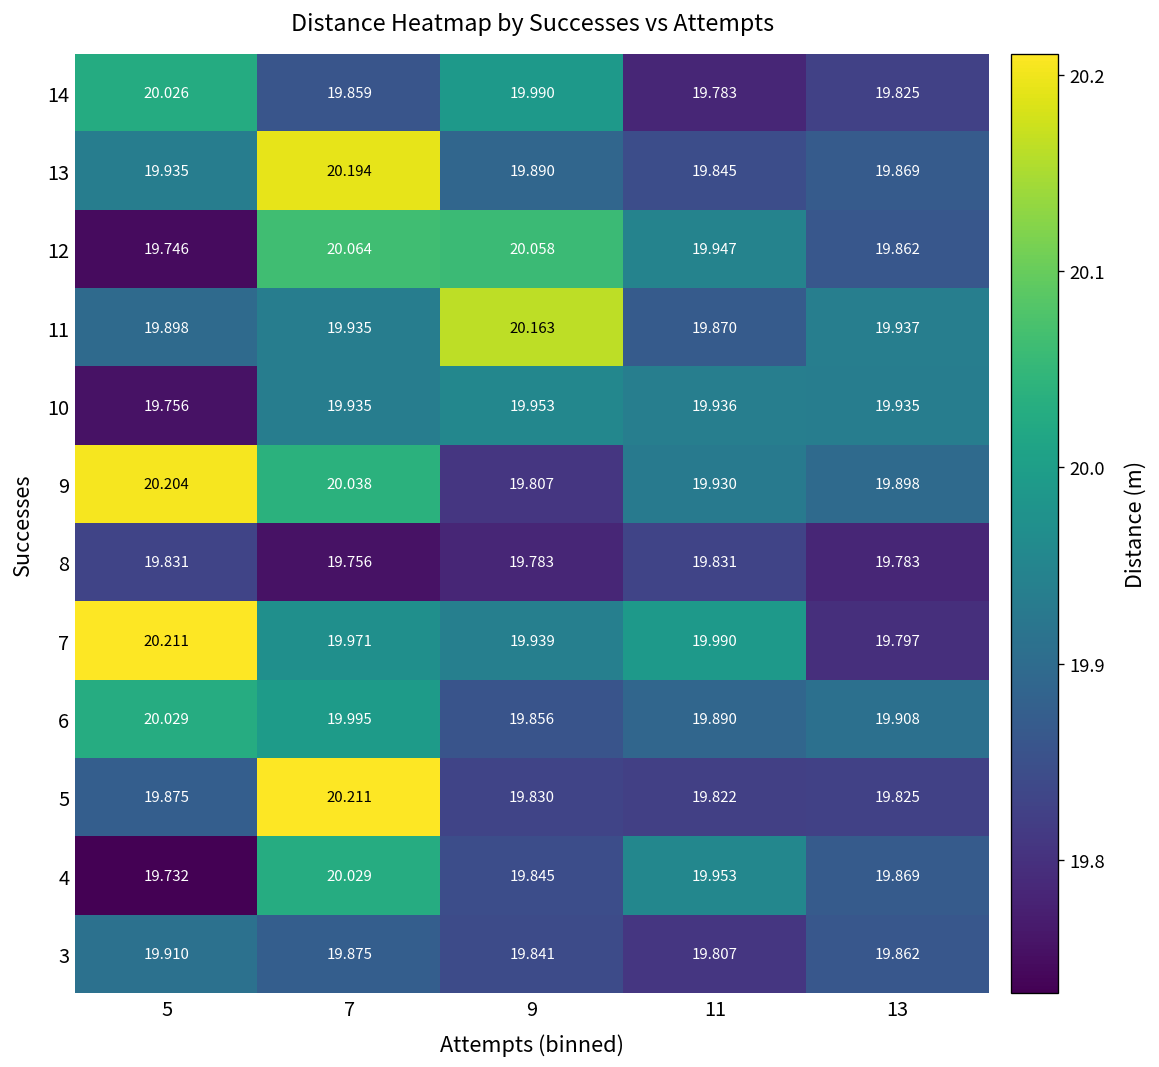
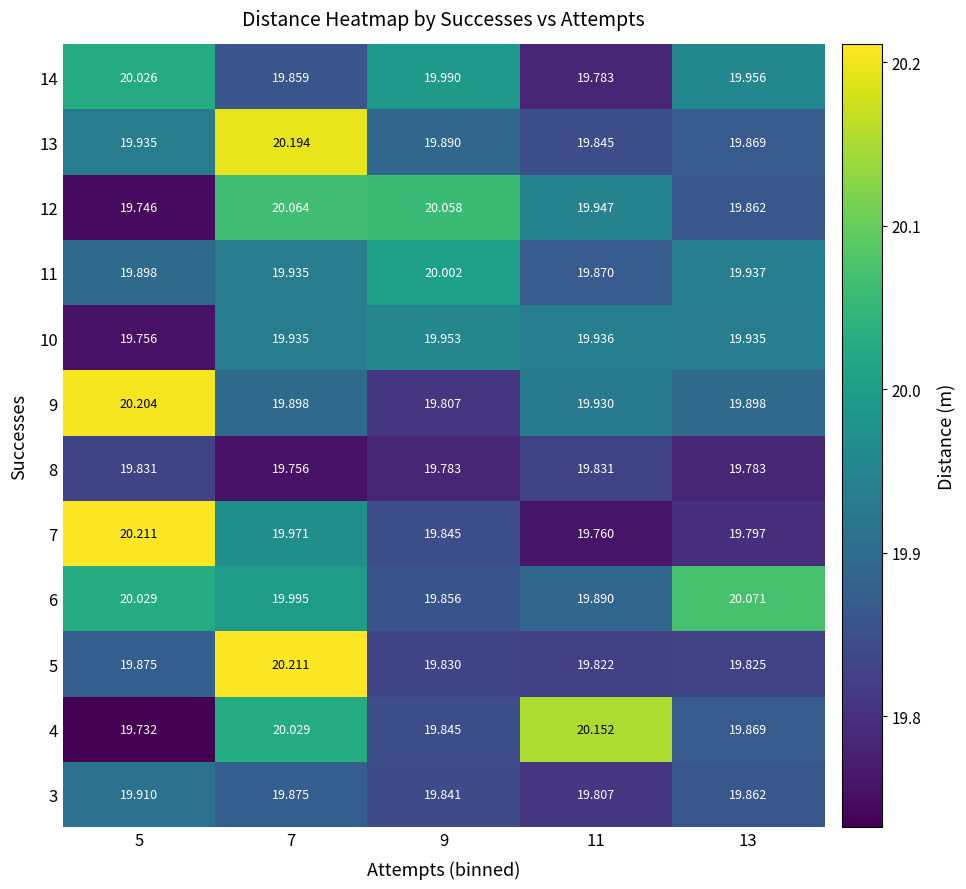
  {
    "14": {
      "5": 20.026,
      "7": 19.859,
      "9": 19.990,
      "11": 19.783,
-     "13": 19.825
+     "13": 19.956
    },
    "13": {
      "5": 19.935,
      "7": 20.194,
      "9": 19.890,
      "11": 19.845,
      "13": 19.869
    },
    "12": {
      "5": 19.746,
      "7": 20.064,
      "9": 20.058,
      "11": 19.947,
      "13": 19.862
    },
    "11": {
      "5": 19.898,
      "7": 19.935,
-     "9": 20.163,
+     "9": 20.002,
      "11": 19.870,
      "13": 19.937
    },
    "10": {
      "5": 19.756,
      "7": 19.935,
      "9": 19.953,
      "11": 19.936,
      "13": 19.935
    },
    "9": {
      "5": 20.204,
-     "7": 20.038,
+     "7": 19.898,
      "9": 19.807,
      "11": 19.930,
      "13": 19.898
    },
    "8": {
      "5": 19.831,
      "7": 19.756,
      "9": 19.783,
      "11": 19.831,
      "13": 19.783
    },
    "7": {
      "5": 20.211,
      "7": 19.971,
-     "9": 19.939,
-     "11": 19.990,
+     "9": 19.845,
+     "11": 19.760,
      "13": 19.797
    },
    "6": {
      "5": 20.029,
      "7": 19.995,
      "9": 19.856,
      "11": 19.890,
-     "13": 19.908
+     "13": 20.071
    },
    "5": {
      "5": 19.875,
      "7": 20.211,
      "9": 19.830,
      "11": 19.822,
      "13": 19.825
    },
    "4": {
      "5": 19.732,
      "7": 20.029,
      "9": 19.845,
-     "11": 19.953,
+     "11": 20.152,
      "13": 19.869
    },
    "3": {
      "5": 19.910,
      "7": 19.875,
      "9": 19.841,
      "11": 19.807,
      "13": 19.862
    }
  }
